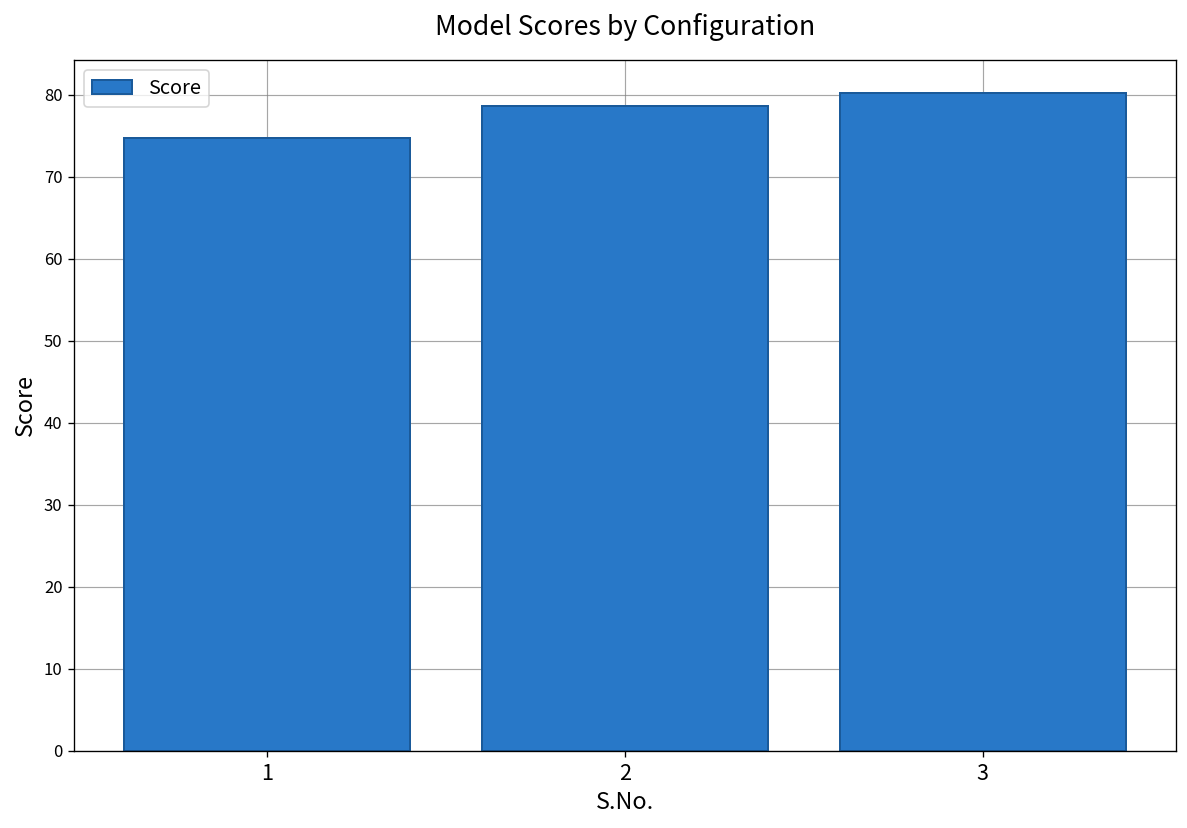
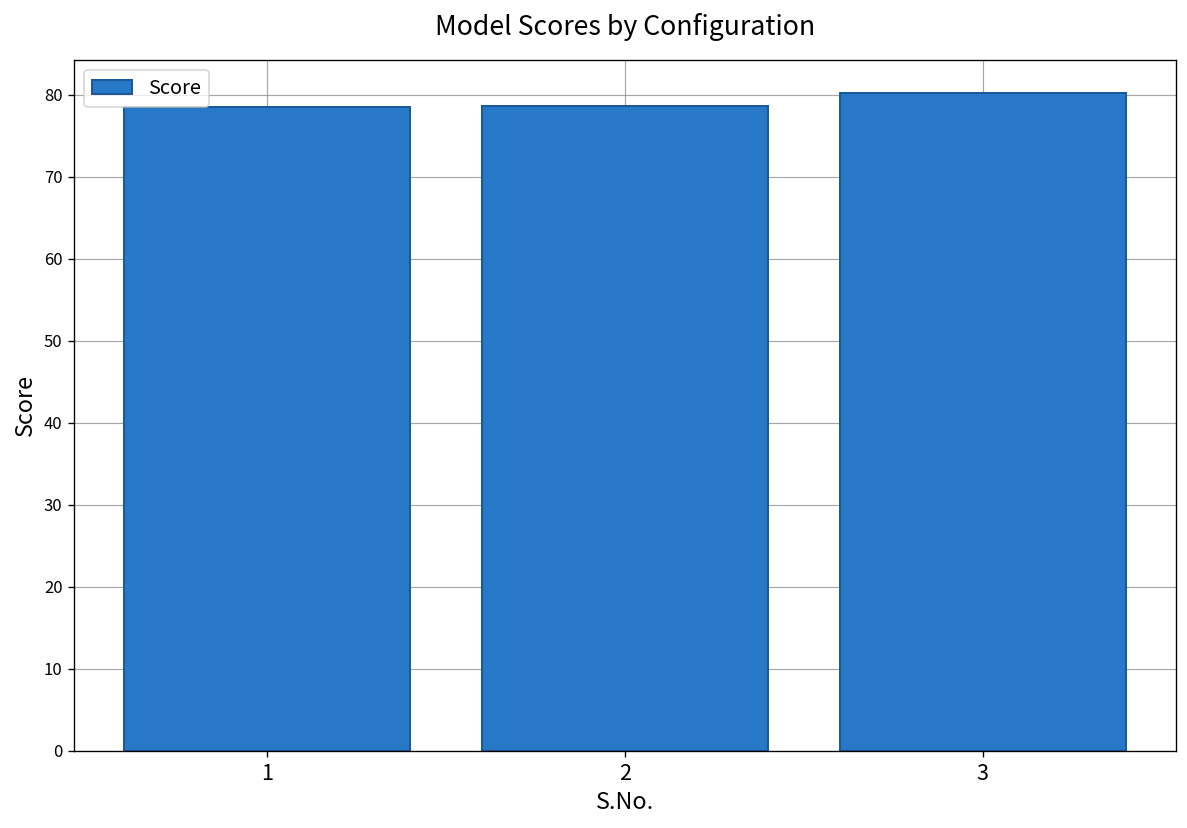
  {
-   "1": 75,
+   "1": 79,
    "2": 79,
    "3": 80
  }
